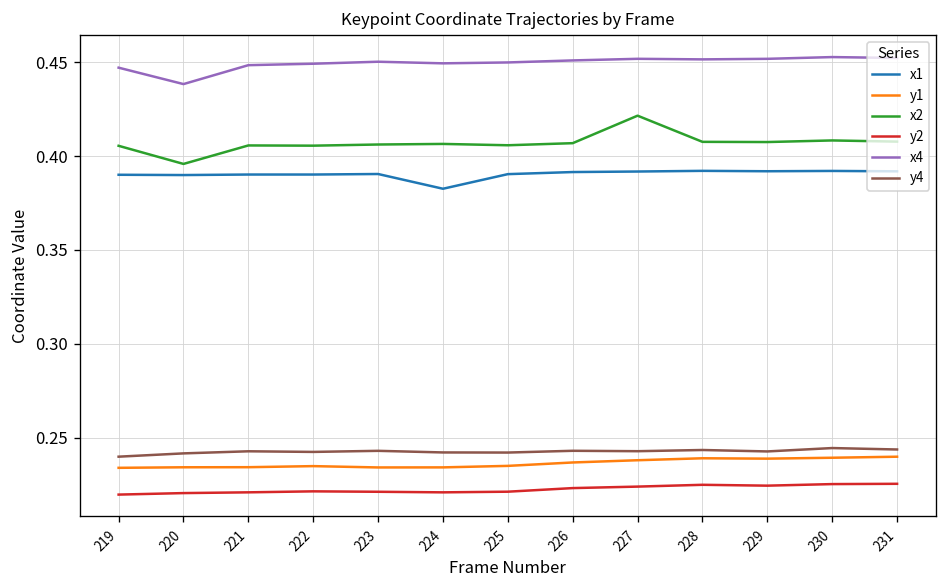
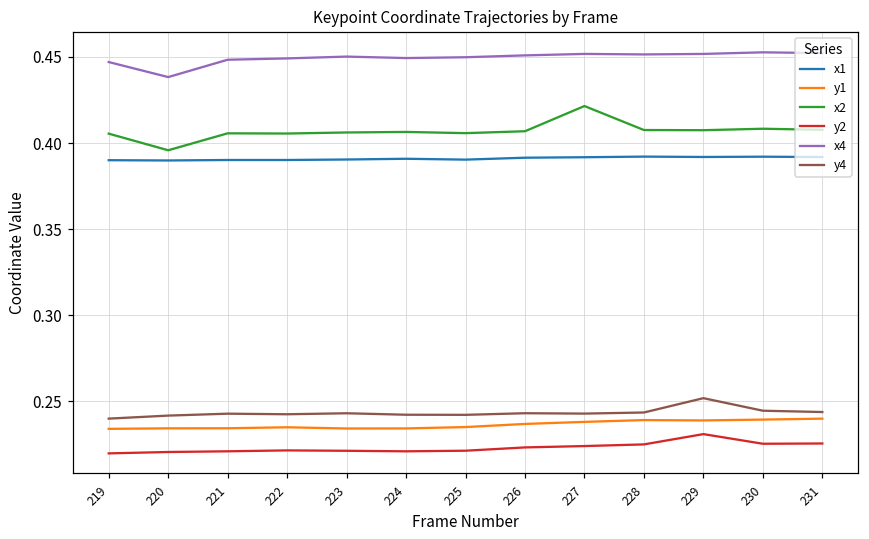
  {
    "x1": {
      "219": 0.390,
      "220": 0.390,
      "221": 0.390,
      "222": 0.390,
      "223": 0.390,
-     "224": 0.383,
+     "224": 0.391,
      "225": 0.390,
      "226": 0.391,
      "227": 0.392,
      "228": 0.392,
      "229": 0.392,
      "230": 0.392
    },
    "y1": {
      "219": 0.234,
      "220": 0.234,
      "221": 0.234,
      "222": 0.235,
      "223": 0.234,
      "224": 0.234,
      "225": 0.235,
      "226": 0.237,
      "227": 0.238,
      "228": 0.239,
      "229": 0.239,
      "230": 0.239,
      "231": 0.240
    },
    "x2": {
      "219": 0.405,
      "220": 0.396,
      "221": 0.406,
      "222": 0.406,
      "223": 0.406,
      "224": 0.406,
      "225": 0.406,
      "226": 0.407,
      "227": 0.421,
      "228": 0.408,
      "229": 0.407,
      "230": 0.408
    },
    "y2": {
      "219": 0.220,
      "220": 0.221,
      "221": 0.221,
      "222": 0.221,
      "223": 0.221,
      "224": 0.221,
      "225": 0.221,
      "226": 0.223,
      "227": 0.224,
      "228": 0.225,
-     "229": 0.224,
+     "229": 0.231,
      "230": 0.225,
      "231": 0.225
    },
    "x4": {
      "219": 0.447,
      "220": 0.438,
      "221": 0.448,
      "222": 0.449,
      "223": 0.450,
      "224": 0.449,
      "225": 0.450,
      "226": 0.451,
      "227": 0.452,
      "228": 0.451,
      "229": 0.452,
      "230": 0.453
    },
    "y4": {
      "219": 0.240,
      "220": 0.242,
      "221": 0.243,
      "222": 0.242,
      "223": 0.243,
      "224": 0.242,
      "225": 0.242,
      "226": 0.243,
      "227": 0.243,
      "228": 0.243,
-     "229": 0.243,
+     "229": 0.252,
      "230": 0.245,
      "231": 0.244
    }
  }
